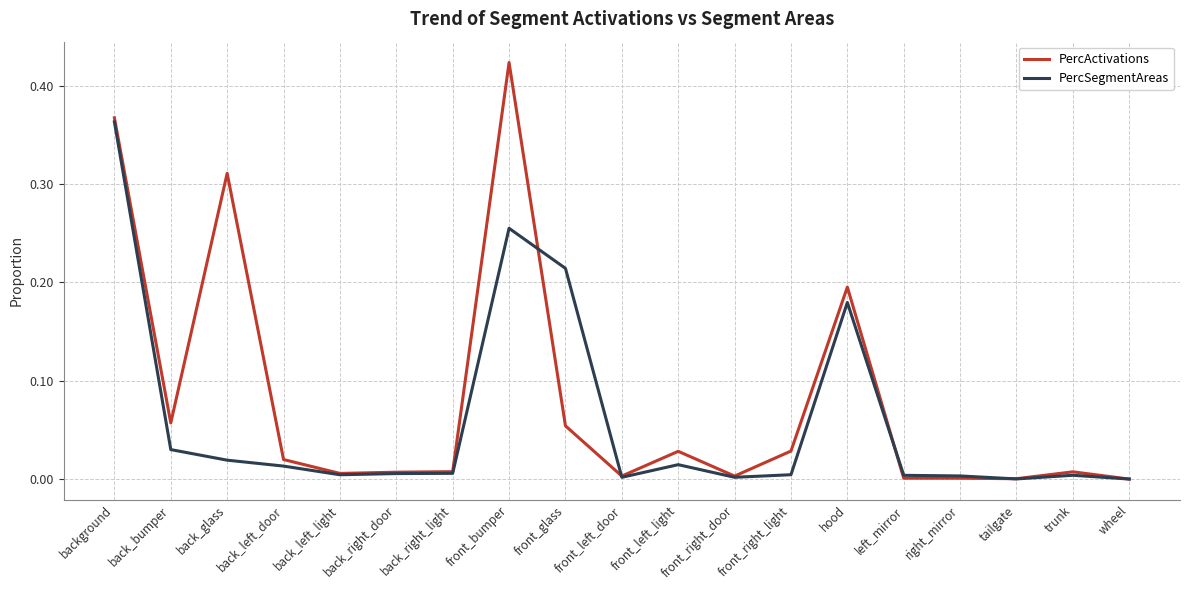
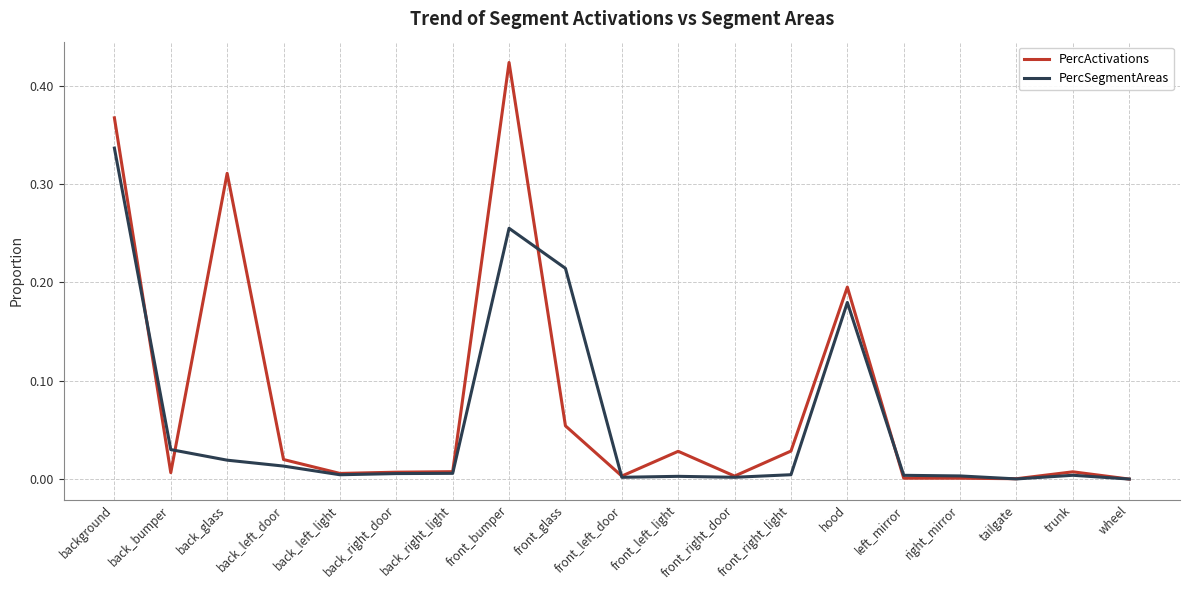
  {
    "PercActivations": {
      "background": 0.37,
-     "back_bumper": 0.06,
+     "back_bumper": 0.01,
      "back_glass": 0.31,
      "back_left_door": 0.02,
      "front_bumper": 0.42,
      "front_glass": 0.05,
      "front_left_light": 0.03,
      "front_right_light": 0.03,
      "hood": 0.20,
      "left_mirror": 0.00,
      "trunk": 0.01
    },
    "PercSegmentAreas": {
-     "background": 0.36,
+     "background": 0.34,
      "back_bumper": 0.03,
      "back_glass": 0.02,
      "back_left_door": 0.01,
      "front_bumper": 0.26,
      "front_glass": 0.21,
-     "front_left_light": 0.01,
+     "front_left_light": 0.00,
      "front_right_light": 0.00,
      "hood": 0.18,
      "left_mirror": 0.00,
      "trunk": 0.00
    }
  }
